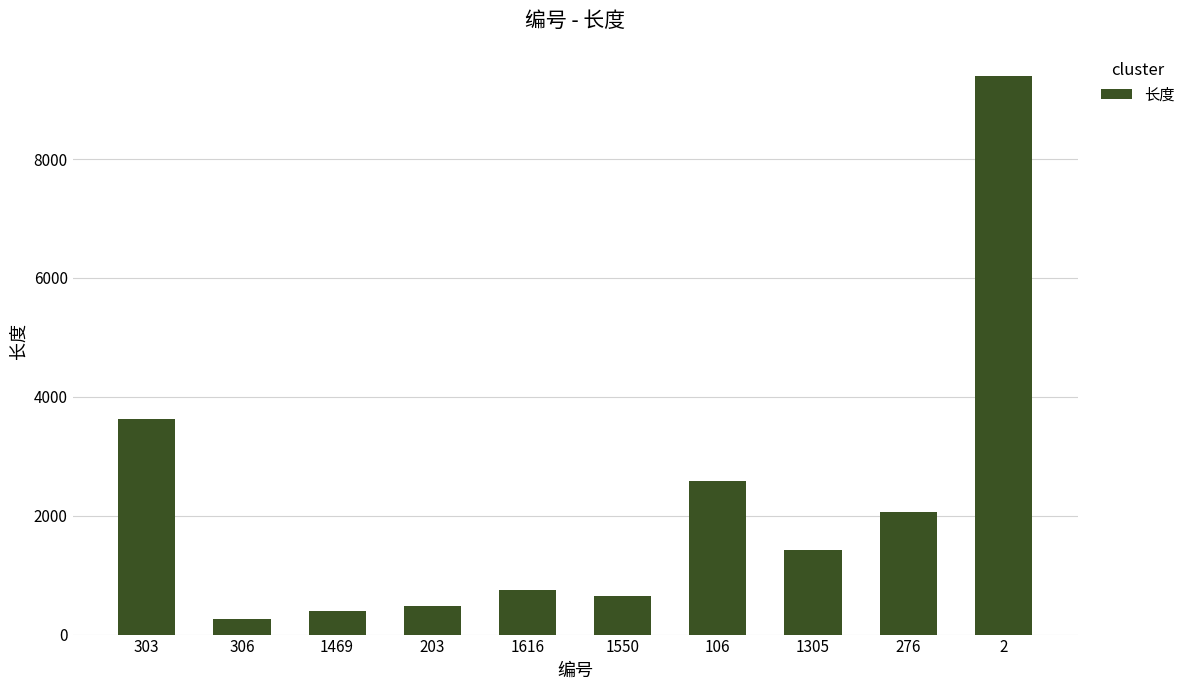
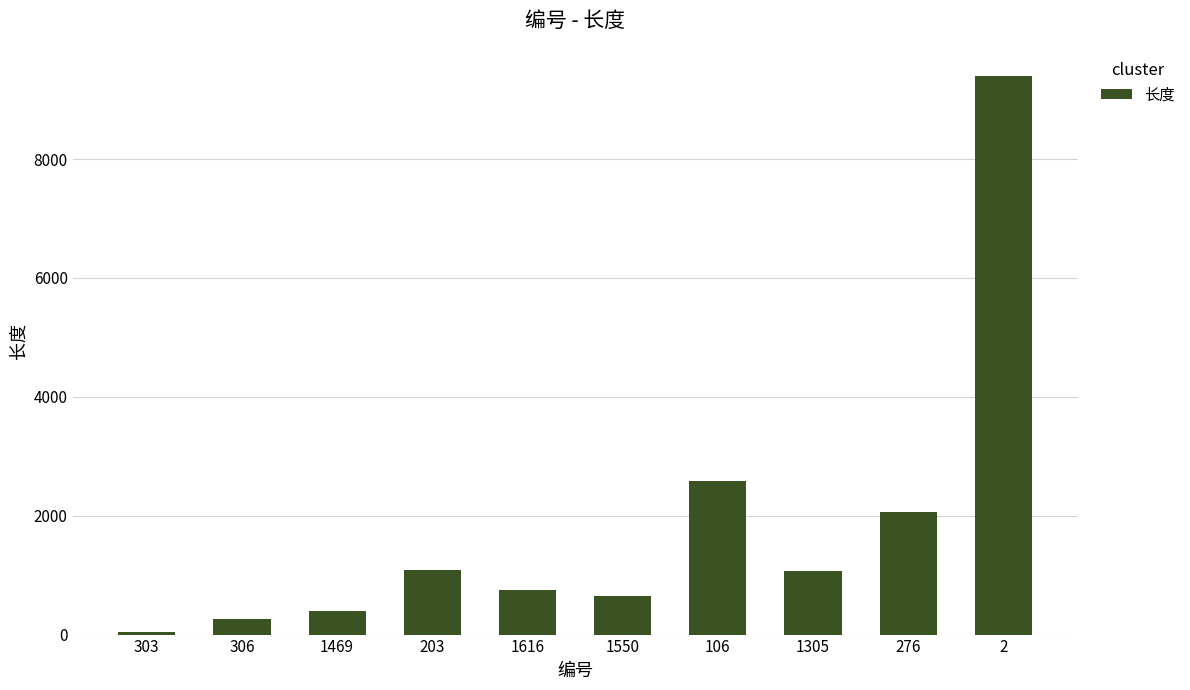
  {
-   "303": 3600,
+   "303": 0,
    "306": 300,
    "1469": 400,
-   "203": 500,
+   "203": 1100,
    "1616": 700,
    "1550": 600,
    "106": 2600,
-   "1305": 1400,
+   "1305": 1100,
    "276": 2100,
    "2": 9400
  }
